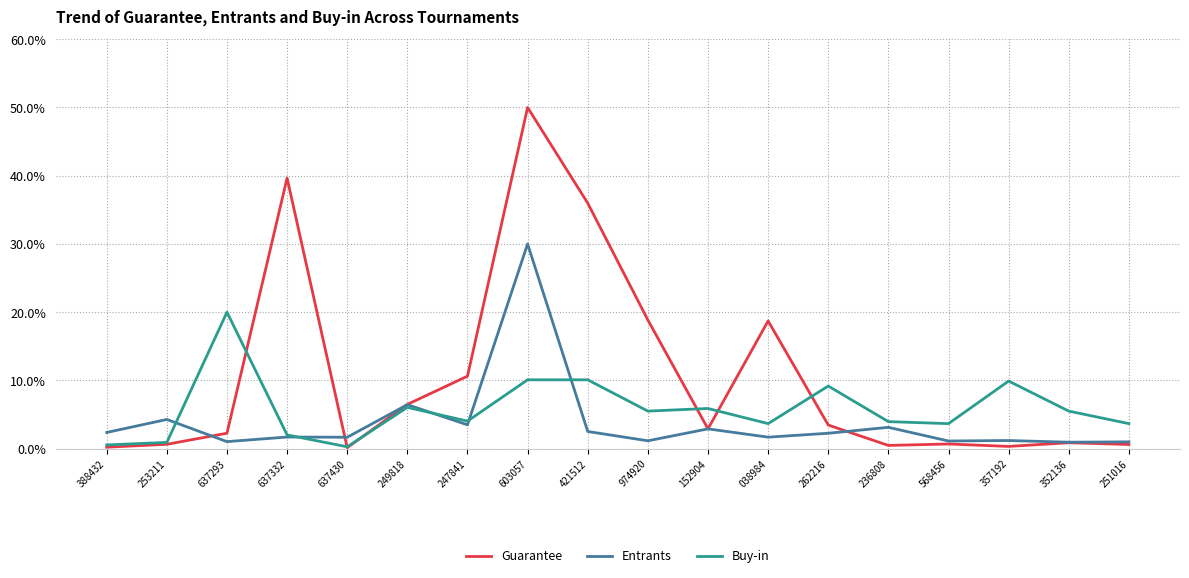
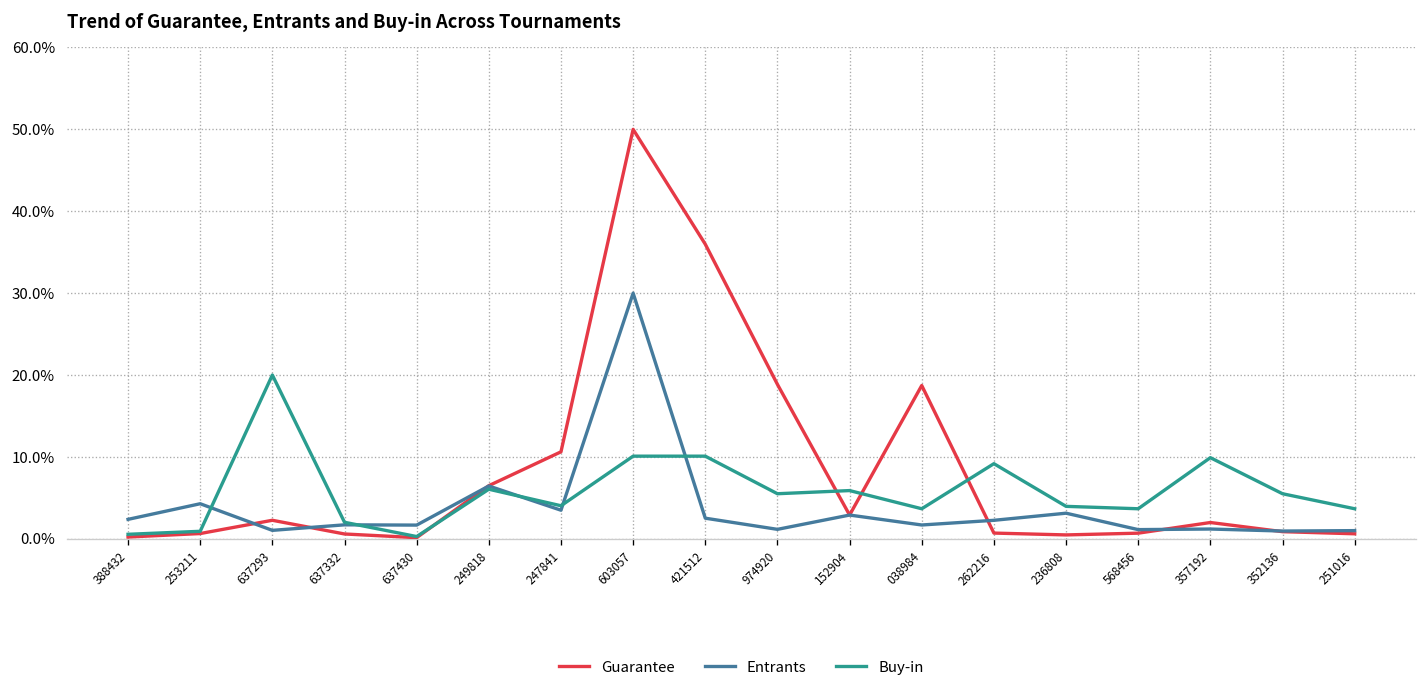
  {
    "Guarantee": {
      "637293": "2%",
-     "637332": "40%",
+     "637332": "1%",
      "247841": "11%",
      "603057": "50%",
      "421512": "36%",
      "974920": "19%",
      "038984": "19%",
-     "262216": "3%",
+     "262216": "1%",
      "236808": "0%",
      "568456": "1%",
-     "357192": "0%",
+     "357192": "2%",
      "251016": "1%"
    }
  }
